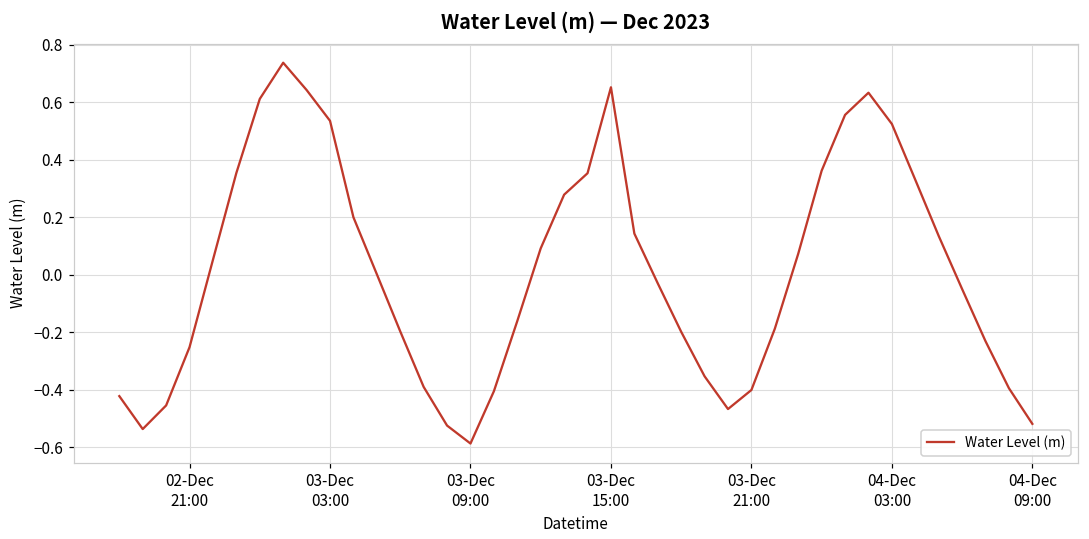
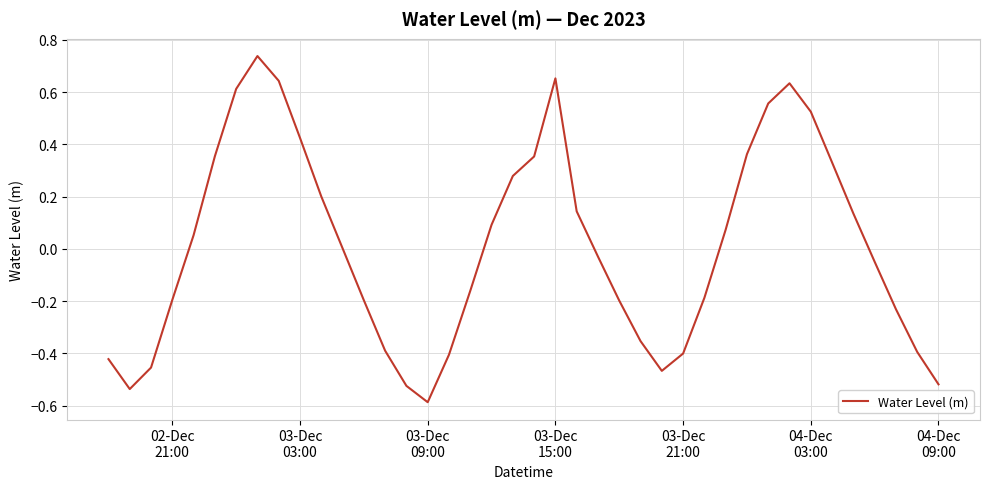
  {
-   "02-Dec 21:00": -0.25,
-   "03-Dec 03:00": 0.54,
+   "02-Dec 21:00": -0.20,
+   "03-Dec 03:00": 0.42,
    "03-Dec 09:00": -0.59,
    "03-Dec 15:00": 0.65,
    "03-Dec 21:00": -0.40,
    "04-Dec 03:00": 0.52,
    "04-Dec 09:00": -0.52
  }
